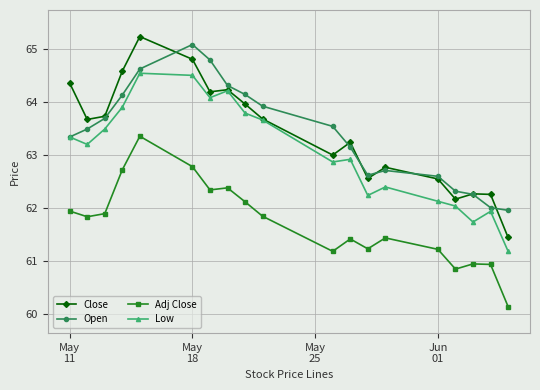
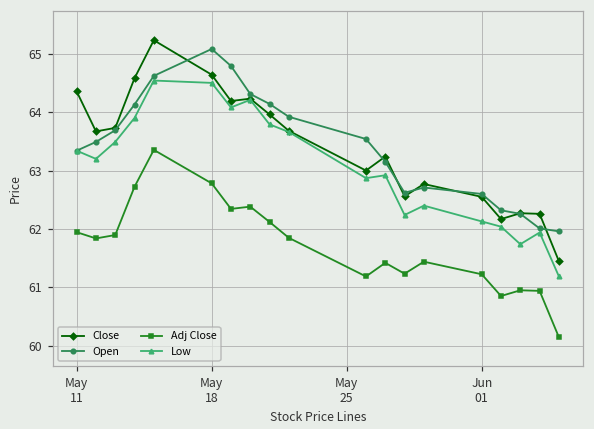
  {
    "Close": {
      "May 11": 64.4,
-     "May 18": 64.8,
+     "May 18": 64.6,
      "Jun 01": 62.5
    }
  }
